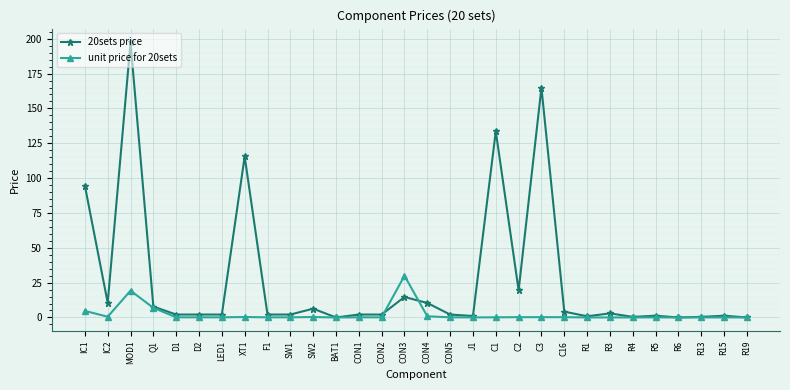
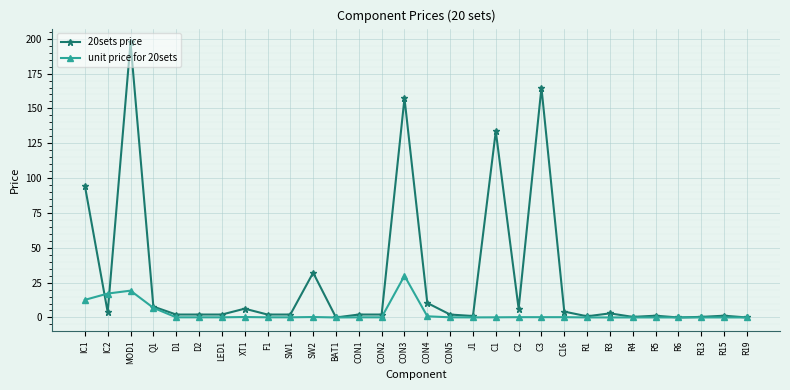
  {
    "20sets price": {
      "IC1": 95,
-     "IC2": 11,
+     "IC2": 4,
      "D1": 2,
      "D2": 2,
      "LED1": 2,
-     "XT1": 116,
+     "XT1": 6,
      "F1": 2,
      "SW1": 2,
-     "SW2": 6,
+     "SW2": 32,
      "CON1": 2,
      "CON2": 2,
-     "CON3": 15,
+     "CON3": 157,
      "CON4": 10,
      "CON5": 2,
      "C1": 134,
-     "C2": 20,
+     "C2": 6,
      "C3": 165,
      "C16": 4,
      "R3": 3
    },
    "unit price for 20sets": {
-     "IC1": 5,
-     "IC2": 1,
+     "IC1": 13,
+     "IC2": 17,
      "MOD1": 19,
      "D1": 0,
      "D2": 0,
      "LED1": 0,
      "XT1": 0,
      "F1": 0,
      "SW1": 0,
      "SW2": 0,
      "CON1": 0,
      "CON2": 0,
      "CON3": 30,
      "CON4": 1,
      "CON5": 0,
      "C1": 0,
      "C2": 0,
      "C3": 0,
      "C16": 0,
      "R3": 0
    }
  }
